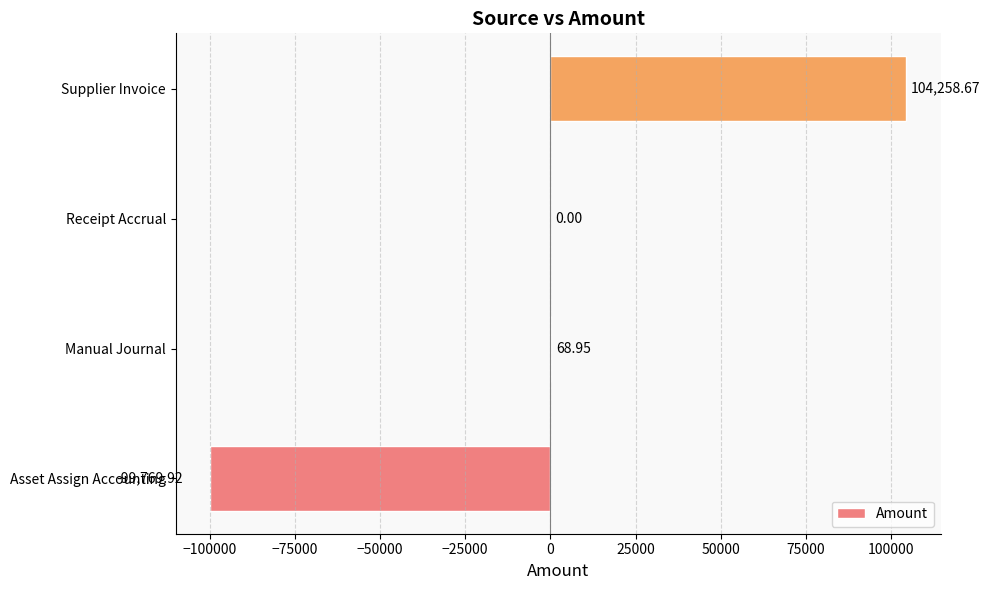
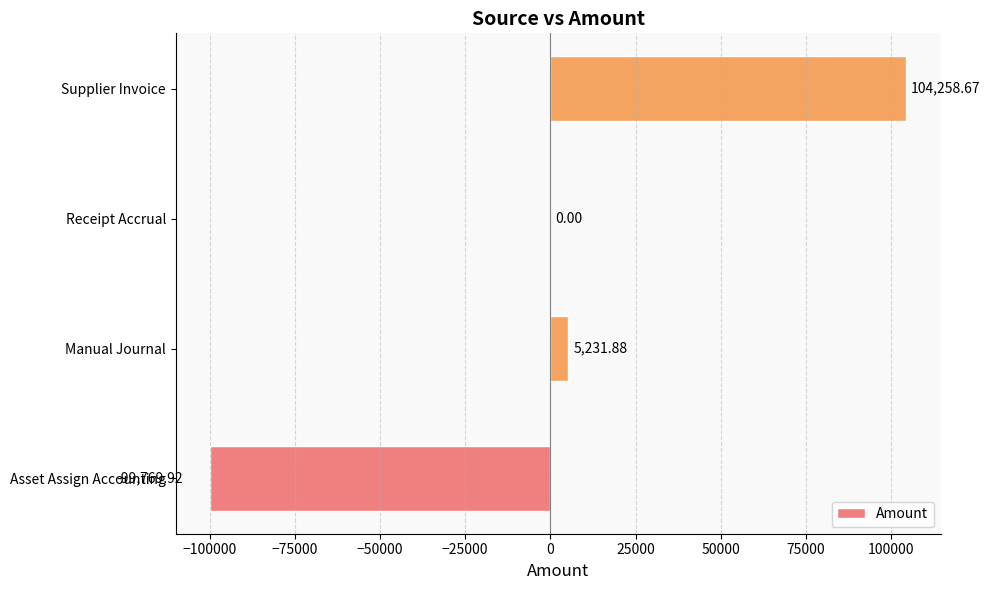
  {
    "Supplier Invoice": "104,258.67",
    "Receipt Accrual": "0.00",
-   "Manual Journal": "68.95"
+   "Manual Journal": "5,231.88"
  }
